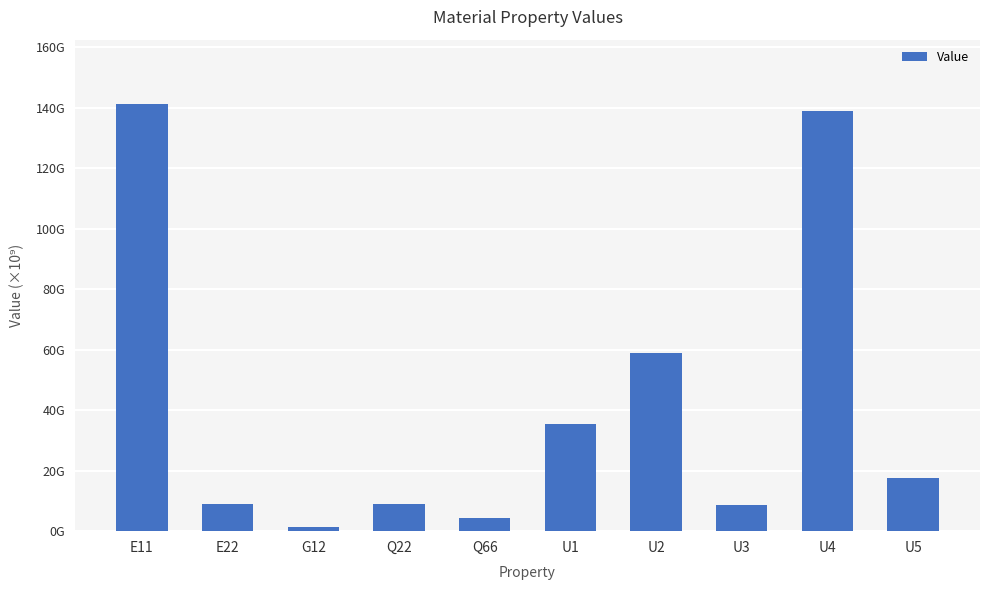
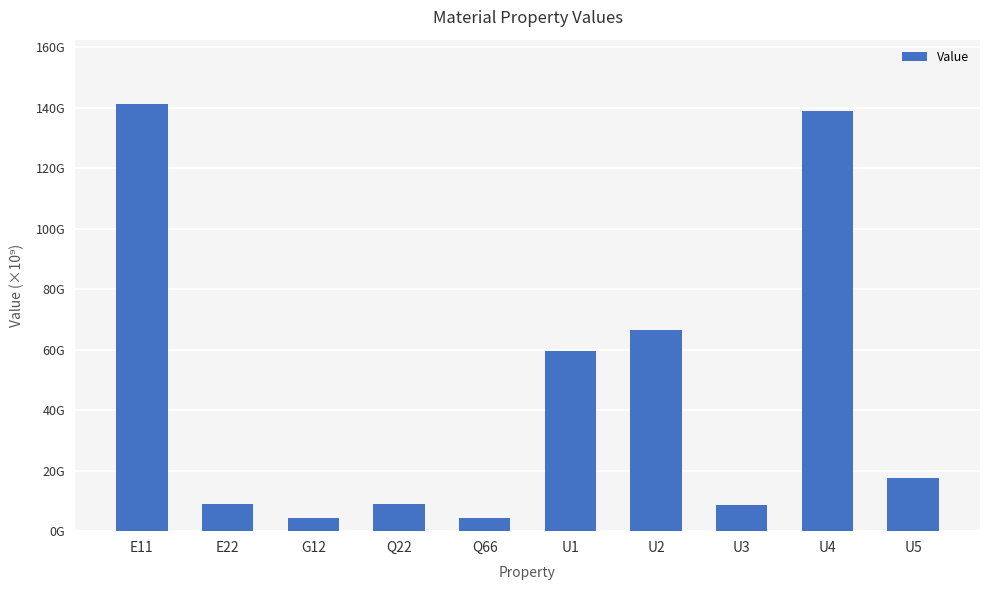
  {
    "E11": 141000000000,
    "E22": 9000000000,
-   "G12": 2000000000,
+   "G12": 4000000000,
    "Q22": 9000000000,
    "Q66": 4000000000,
-   "U1": 35000000000,
-   "U2": 59000000000,
+   "U1": 60000000000,
+   "U2": 67000000000,
    "U3": 9000000000,
    "U4": 139000000000,
    "U5": 17000000000
  }
